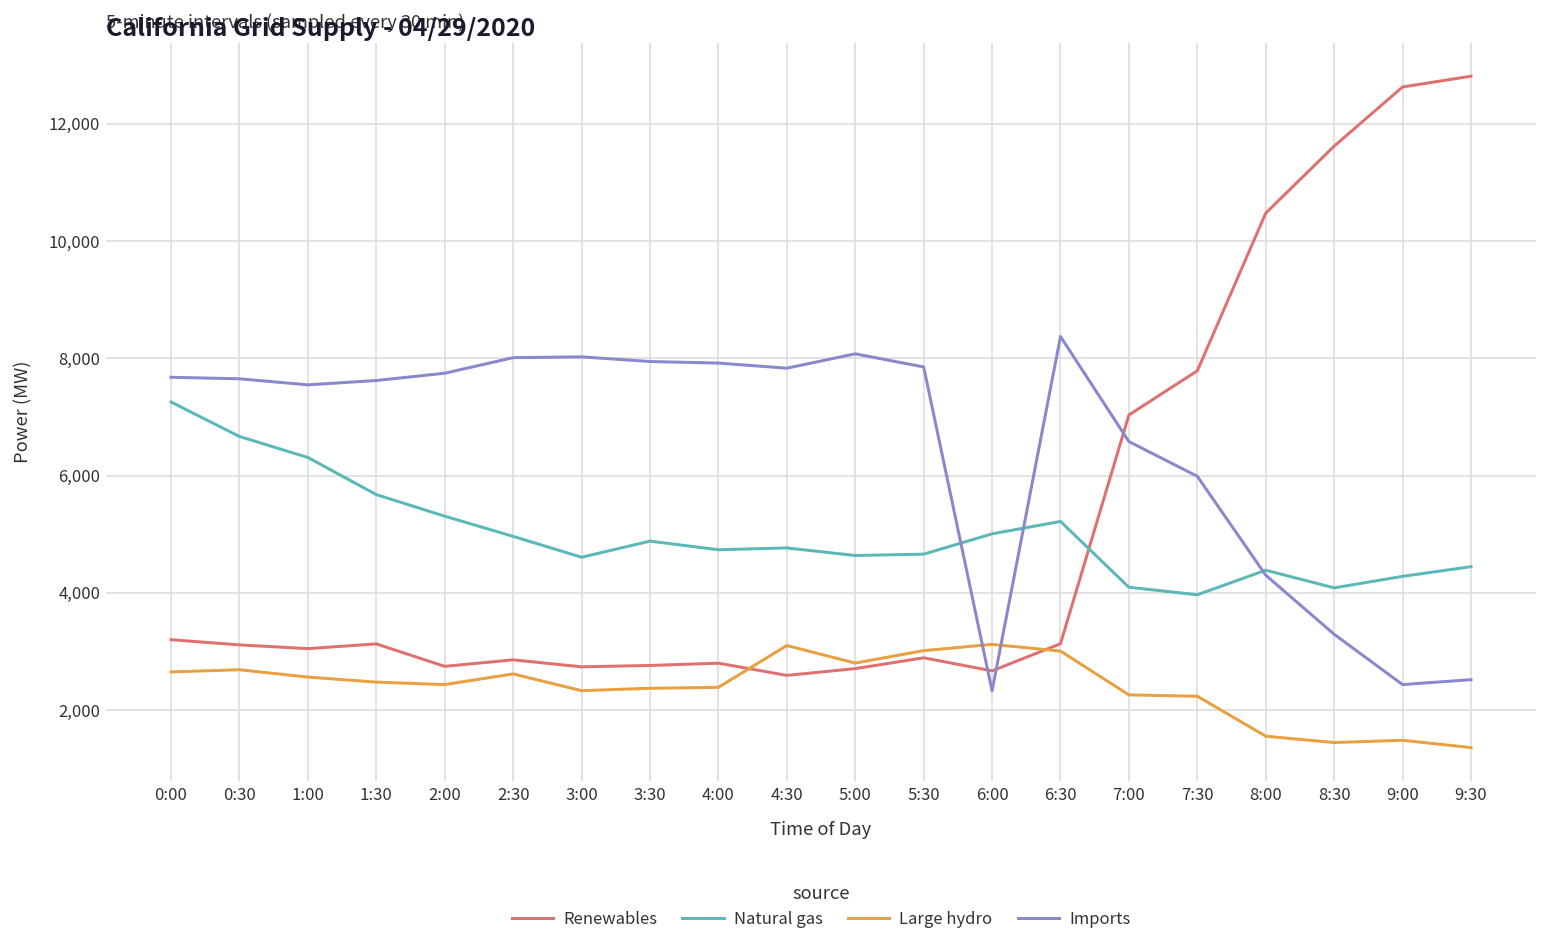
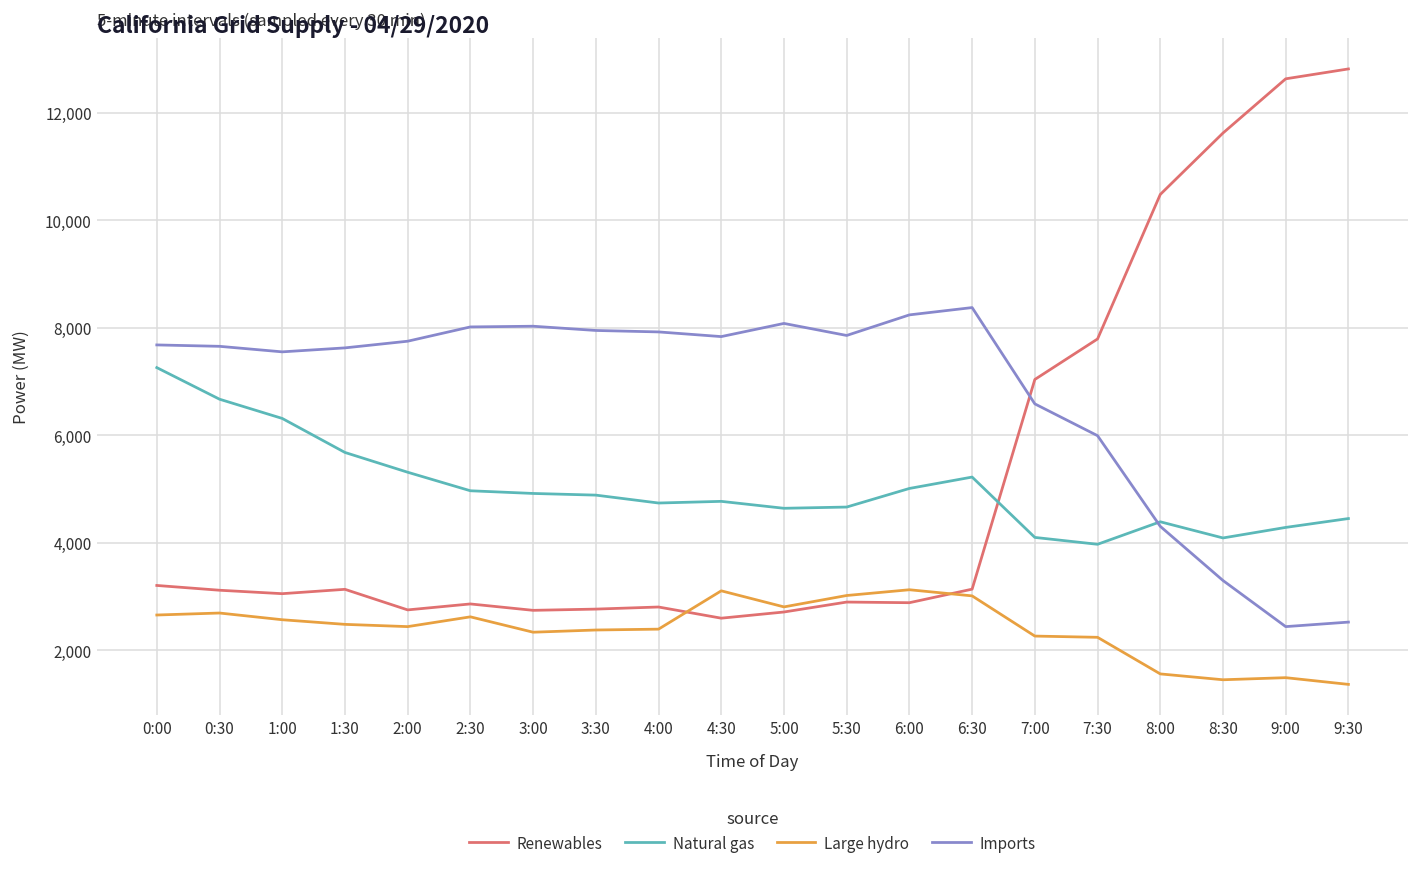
  {
    "Renewables": {
      "0:00": "3,200",
      "0:30": "3,100",
      "1:00": "3,000",
      "1:30": "3,100",
      "2:00": "2,700",
      "2:30": "2,900",
      "3:00": "2,700",
      "3:30": "2,800",
      "4:00": "2,800",
      "4:30": "2,600",
      "5:00": "2,700",
      "5:30": "2,900",
-     "6:00": "2,700",
+     "6:00": "2,900",
      "6:30": "3,100",
      "7:00": "7,000",
      "7:30": "7,800",
      "8:00": "10,500",
      "8:30": "11,600",
      "9:00": "12,600",
      "9:30": "12,800"
    },
    "Natural gas": {
      "0:00": "7,300",
      "0:30": "6,700",
      "1:00": "6,300",
      "1:30": "5,700",
      "2:00": "5,300",
      "2:30": "5,000",
-     "3:00": "4,600",
+     "3:00": "4,900",
      "3:30": "4,900",
      "4:00": "4,700",
      "4:30": "4,800",
      "5:00": "4,600",
      "5:30": "4,700",
      "6:00": "5,000",
      "6:30": "5,200",
      "7:00": "4,100",
      "7:30": "4,000",
      "8:00": "4,400",
      "8:30": "4,100",
      "9:00": "4,300",
      "9:30": "4,400"
    },
    "Large hydro": {
      "0:00": "2,700",
      "0:30": "2,700",
      "1:00": "2,600",
      "1:30": "2,500",
      "2:00": "2,400",
      "2:30": "2,600",
      "3:00": "2,300",
      "3:30": "2,400",
      "4:00": "2,400",
      "4:30": "3,100",
      "5:00": "2,800",
      "5:30": "3,000",
      "6:00": "3,100",
      "6:30": "3,000",
      "7:00": "2,300",
      "7:30": "2,200",
      "8:00": "1,600",
      "8:30": "1,400",
      "9:00": "1,500",
      "9:30": "1,400"
    },
    "Imports": {
      "0:00": "7,700",
      "0:30": "7,700",
      "1:00": "7,500",
      "1:30": "7,600",
      "2:00": "7,700",
      "2:30": "8,000",
      "3:00": "8,000",
      "3:30": "7,900",
      "4:00": "7,900",
      "4:30": "7,800",
      "5:00": "8,100",
      "5:30": "7,900",
-     "6:00": "2,300",
+     "6:00": "8,200",
      "6:30": "8,400",
      "7:00": "6,600",
      "7:30": "6,000",
      "8:00": "4,300",
      "8:30": "3,300",
      "9:00": "2,400",
      "9:30": "2,500"
    }
  }
